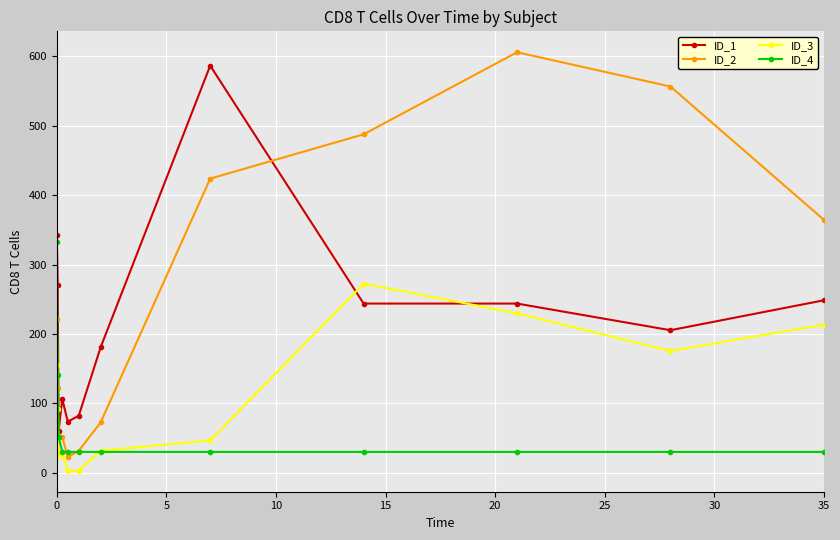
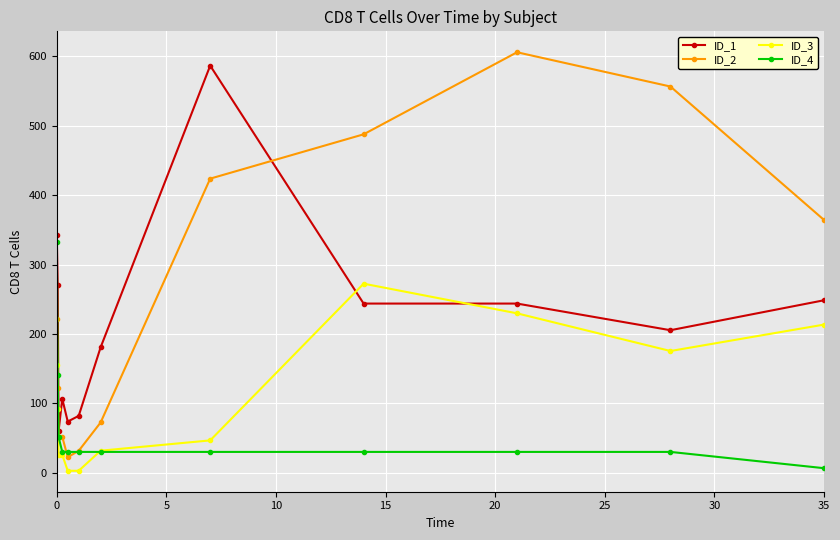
  {
    "ID_1": {
      "0": 340,
      "35": 250
    },
    "ID_2": {
      "0": 220,
      "35": 360
    },
    "ID_3": {
      "0": 160,
      "35": 210
    },
    "ID_4": {
      "0": 330,
-     "35": 30
+     "35": 10
    }
  }
